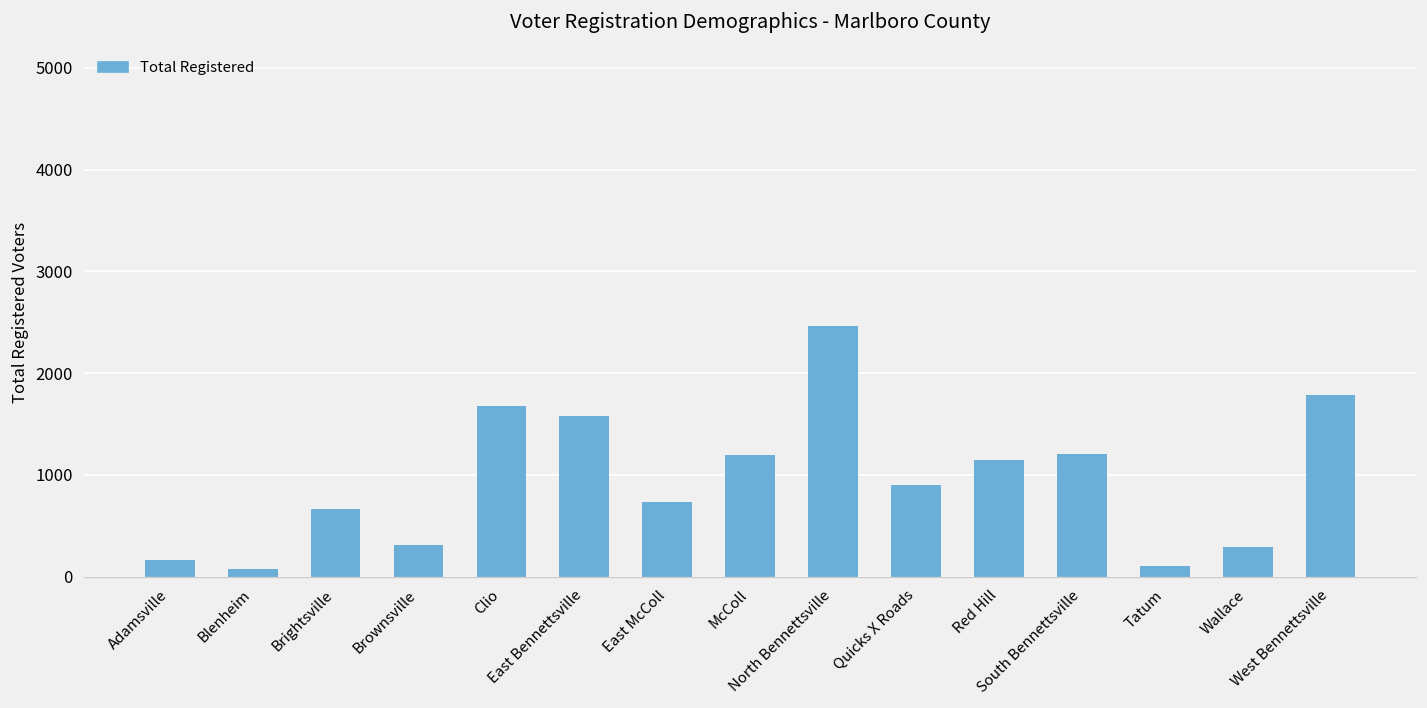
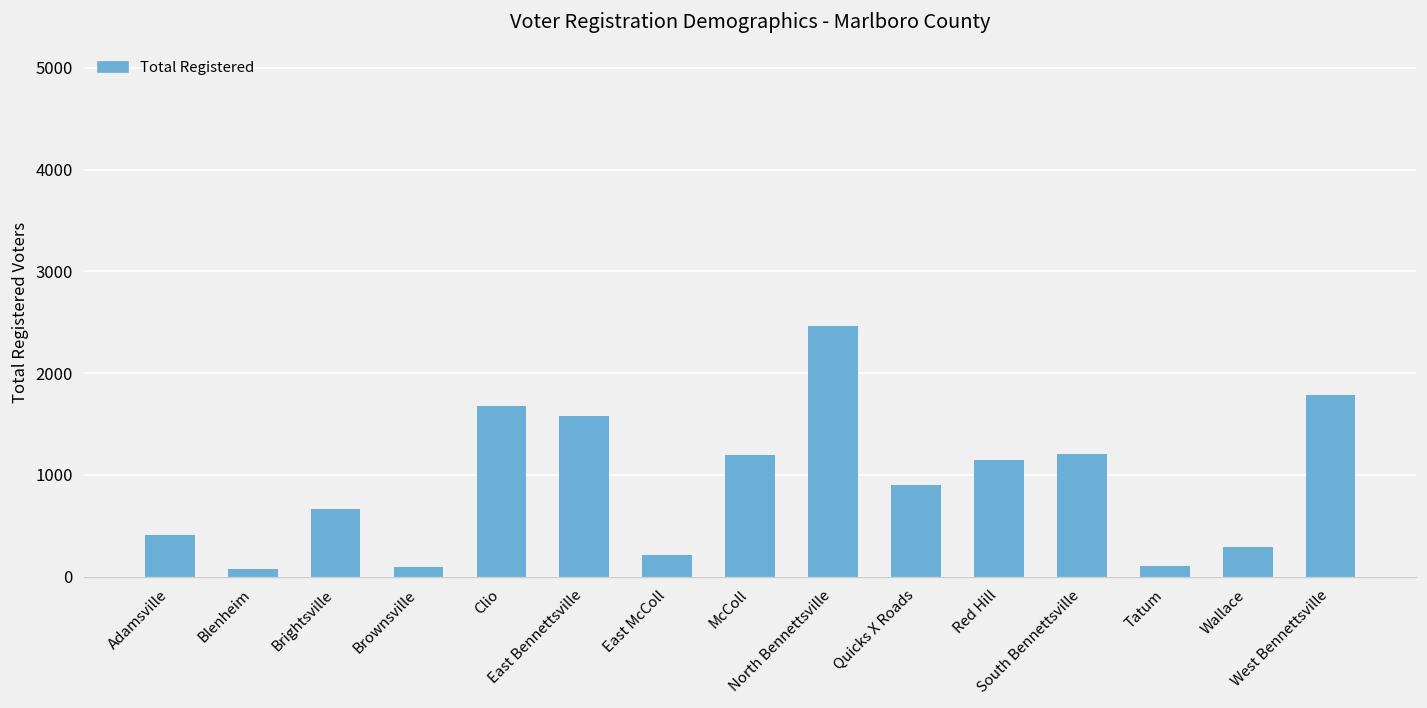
  {
-   "Adamsville": 200,
+   "Adamsville": 400,
    "Blenheim": 100,
    "Brightsville": 700,
-   "Brownsville": 300,
+   "Brownsville": 100,
    "Clio": 1700,
    "East Bennettsville": 1600,
-   "East McColl": 700,
+   "East McColl": 200,
    "McColl": 1200,
    "North Bennettsville": 2500,
    "Quicks X Roads": 900,
    "Red Hill": 1100,
    "South Bennettsville": 1200,
    "Tatum": 100,
    "Wallace": 300,
    "West Bennettsville": 1800
  }
